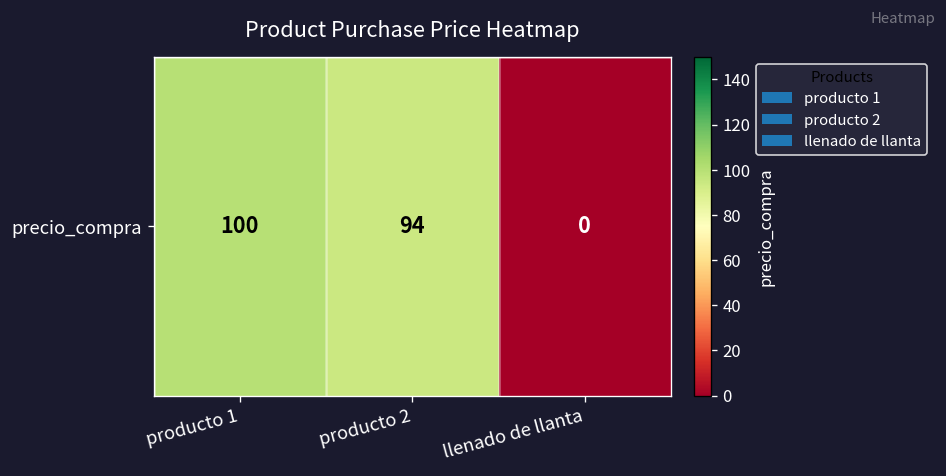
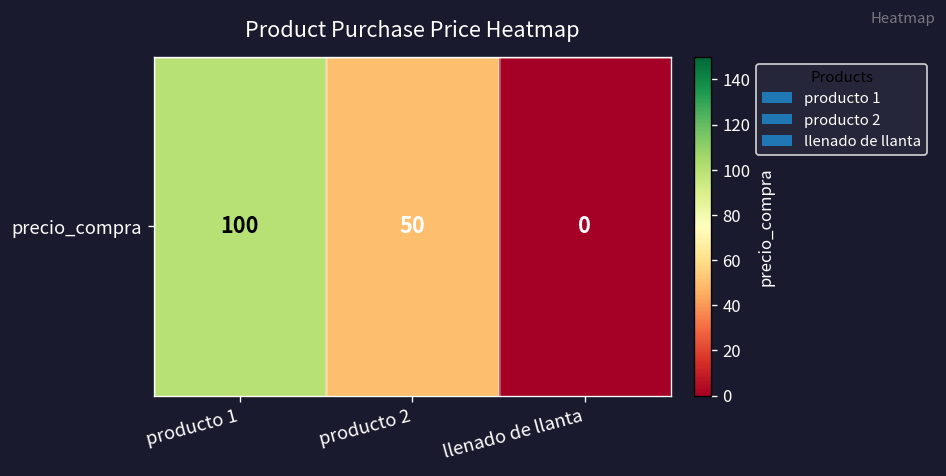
  {
    "precio_compra": {
      "producto 1": 100,
-     "producto 2": 94,
+     "producto 2": 50,
      "llenado de llanta": 0
    }
  }
